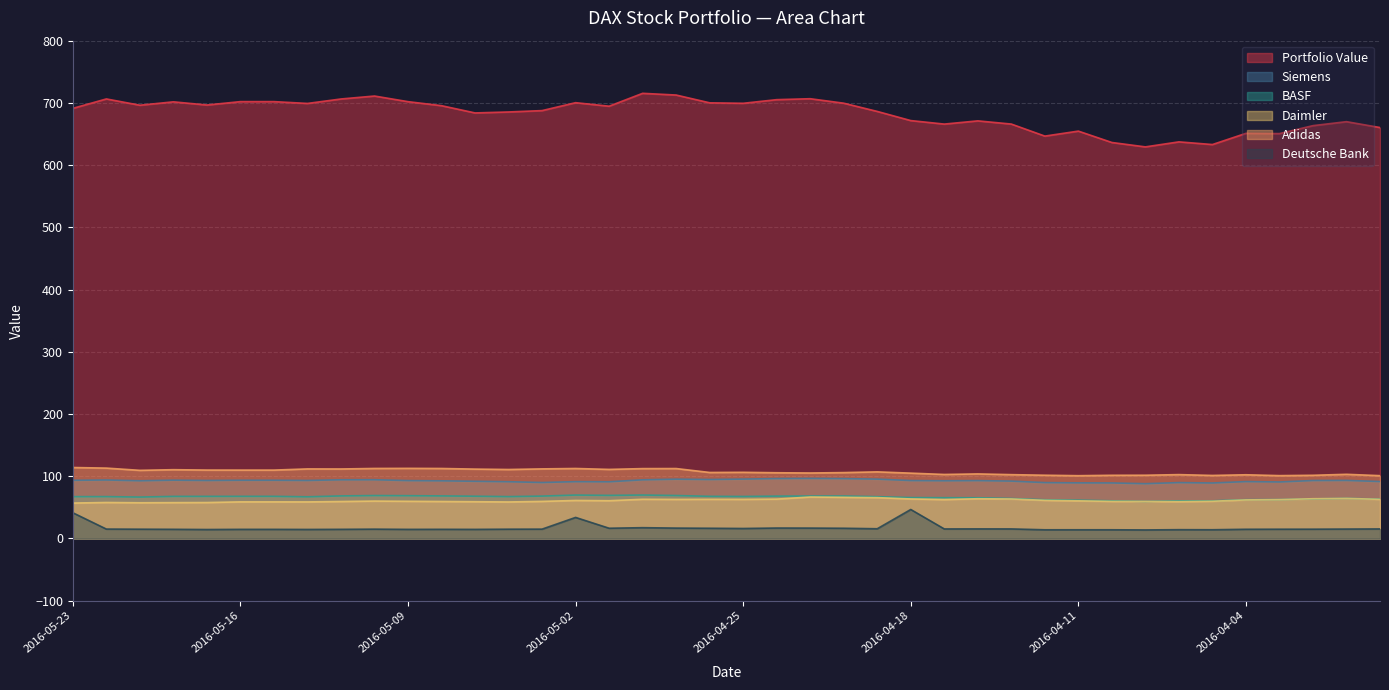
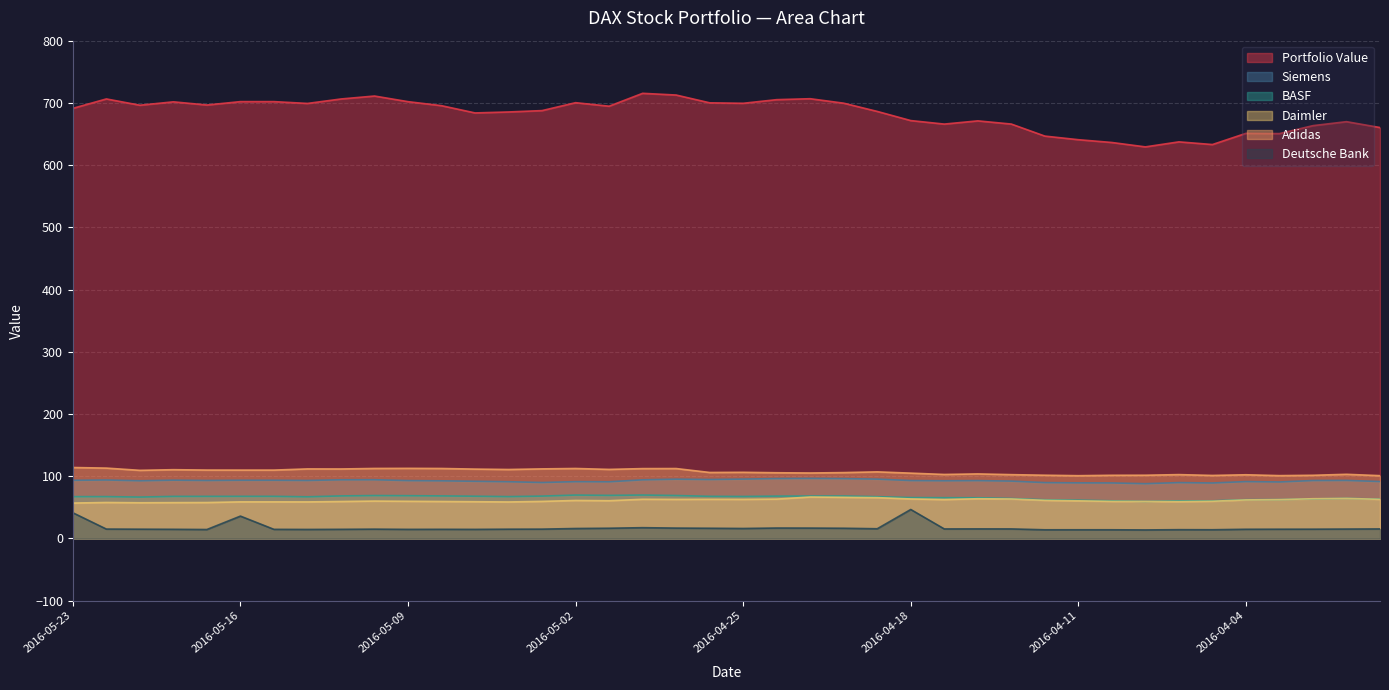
  {
    "Portfolio Value": {
      "2016-05-23": 690,
      "2016-05-16": 700,
      "2016-05-09": 700,
      "2016-05-02": 700,
      "2016-04-25": 700,
      "2016-04-18": 670,
-     "2016-04-11": 650
+     "2016-04-11": 640
    },
    "Deutsche Bank": {
      "2016-05-23": 40,
-     "2016-05-16": 10,
+     "2016-05-16": 40,
      "2016-05-09": 10,
-     "2016-05-02": 30,
+     "2016-05-02": 20,
      "2016-04-25": 20,
      "2016-04-18": 50,
      "2016-04-11": 10,
      "2016-04-04": 10
    }
  }
